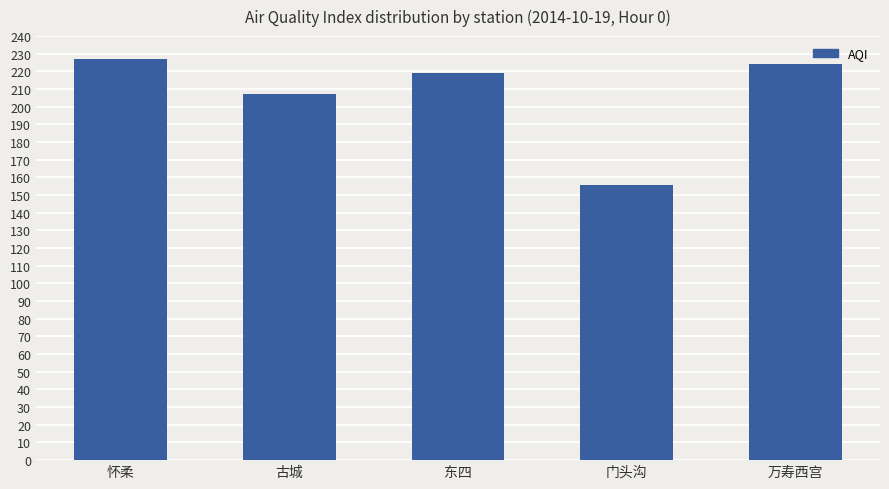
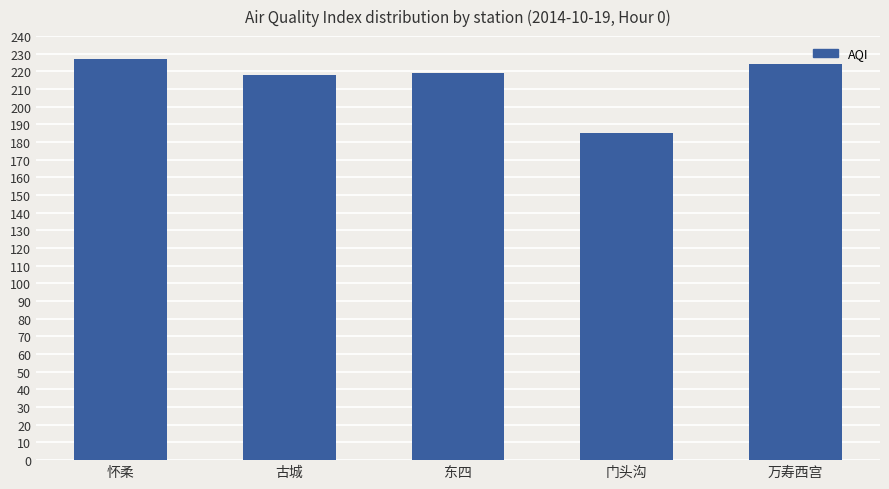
  {
    "怀柔": 227,
-   "古城": 207,
+   "古城": 218,
    "东四": 219,
-   "门头沟": 156,
+   "门头沟": 185,
    "万寿西宫": 224
  }
